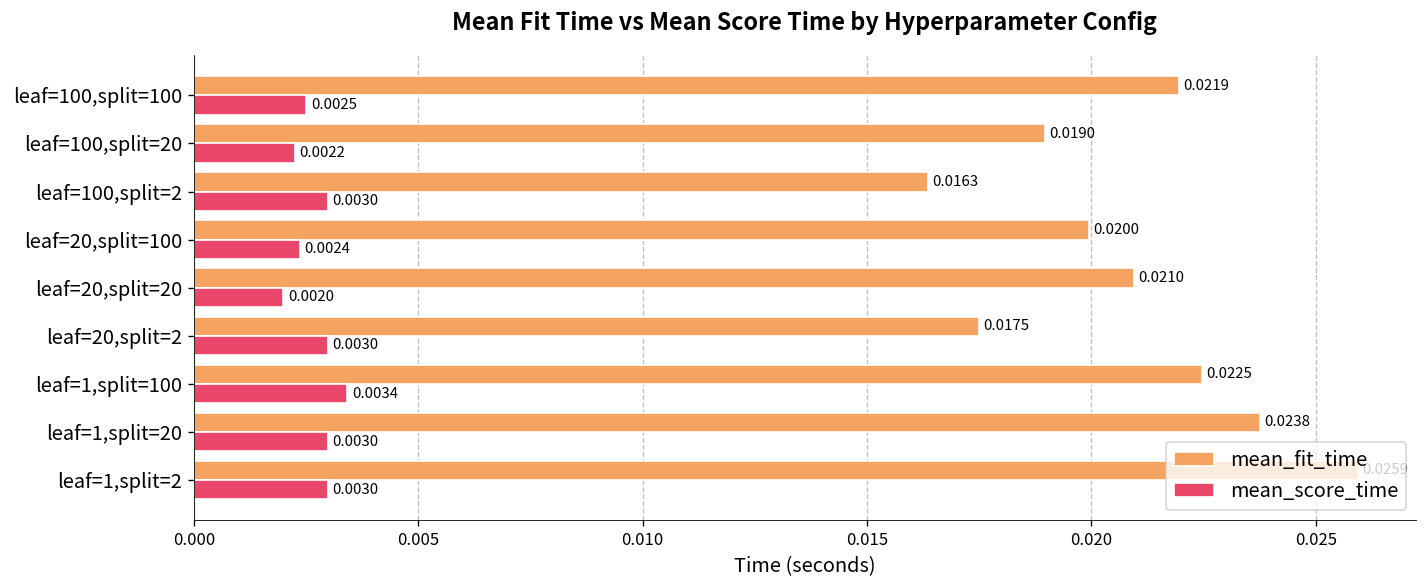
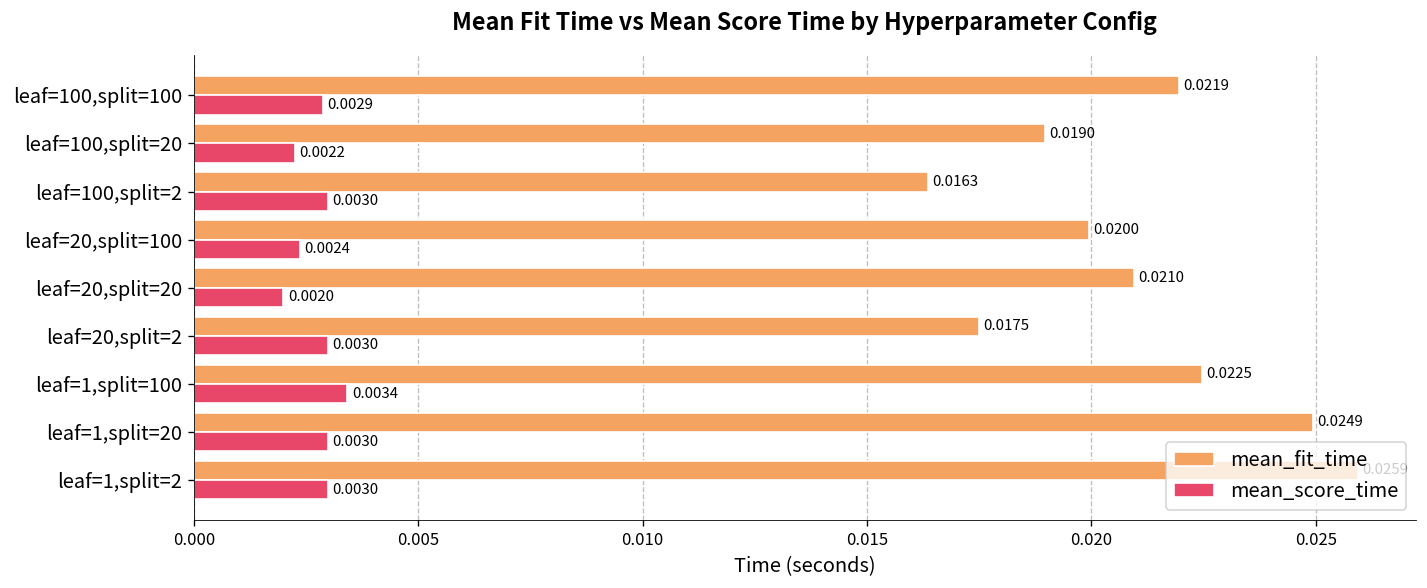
  {
    "mean_fit_time": {
      "leaf=100,split=100": 0.0219,
      "leaf=100,split=20": 0.0190,
      "leaf=100,split=2": 0.0163,
      "leaf=20,split=100": 0.0200,
      "leaf=20,split=20": 0.0210,
      "leaf=20,split=2": 0.0175,
      "leaf=1,split=100": 0.0225,
-     "leaf=1,split=20": 0.0238
+     "leaf=1,split=20": 0.0249
    },
    "mean_score_time": {
-     "leaf=100,split=100": 0.0025,
+     "leaf=100,split=100": 0.0029,
      "leaf=100,split=20": 0.0022,
      "leaf=100,split=2": 0.0030,
      "leaf=20,split=100": 0.0024,
      "leaf=20,split=20": 0.0020,
      "leaf=20,split=2": 0.0030,
      "leaf=1,split=100": 0.0034,
      "leaf=1,split=20": 0.0030,
      "leaf=1,split=2": 0.0030
    }
  }
